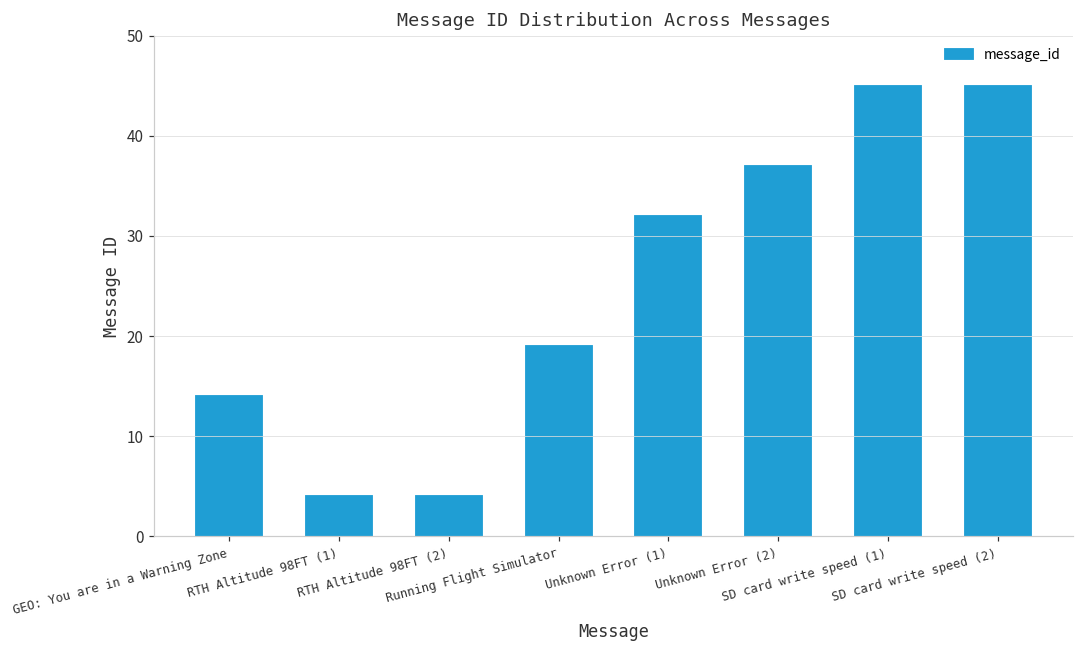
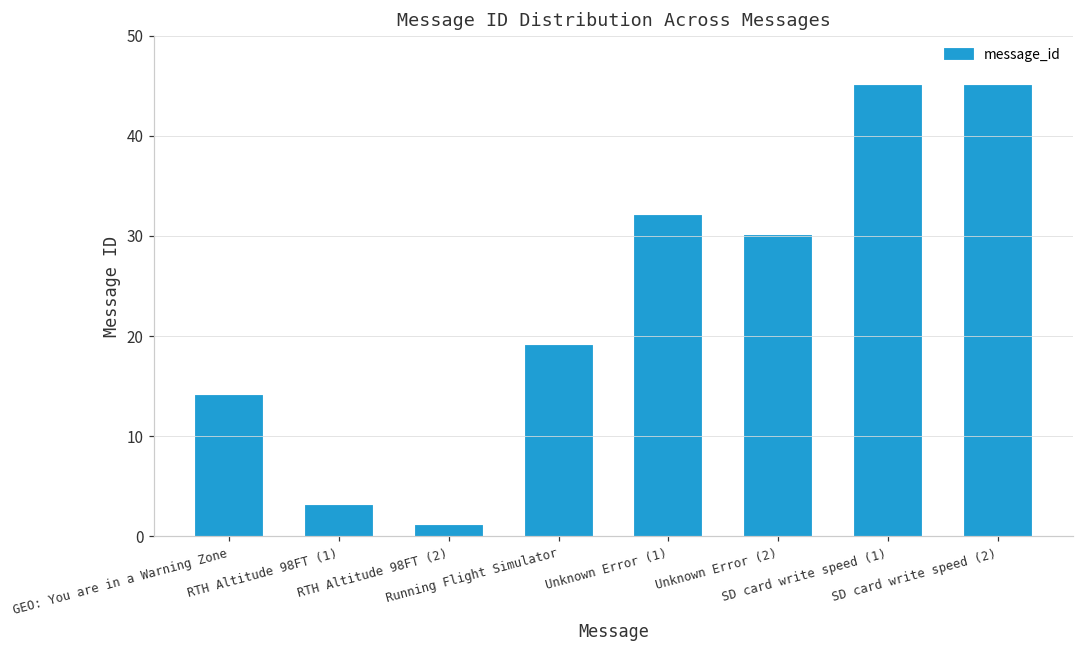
  {
    "GEO: You are in a Warning Zone": 14,
-   "RTH Altitude 98FT (1)": 4,
-   "RTH Altitude 98FT (2)": 4,
+   "RTH Altitude 98FT (1)": 3,
+   "RTH Altitude 98FT (2)": 1,
    "Running Flight Simulator": 19,
    "Unknown Error (1)": 32,
-   "Unknown Error (2)": 37,
+   "Unknown Error (2)": 30,
    "SD card write speed (1)": 45,
    "SD card write speed (2)": 45
  }
